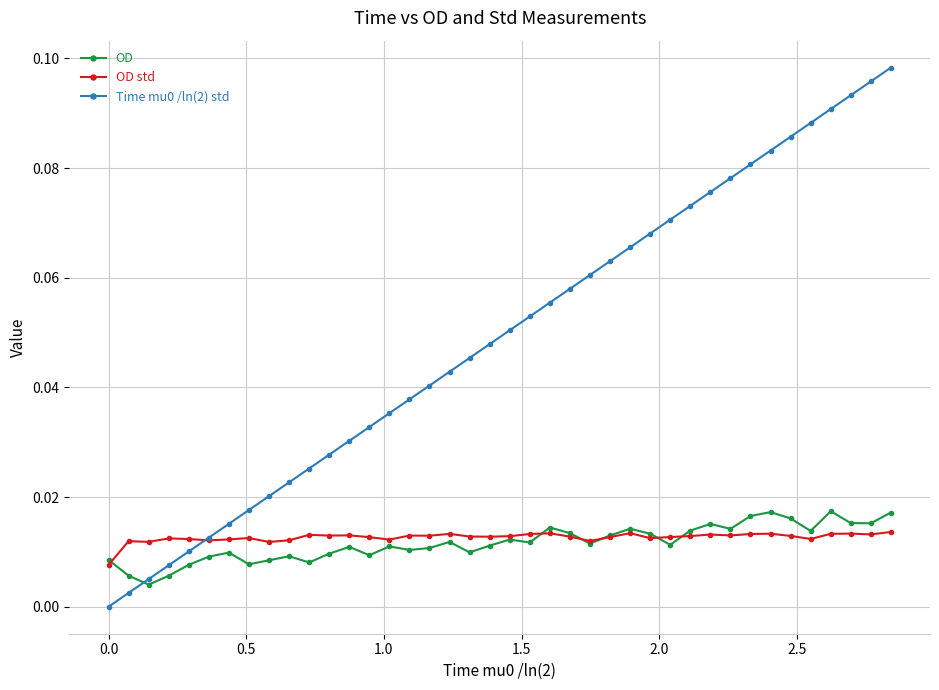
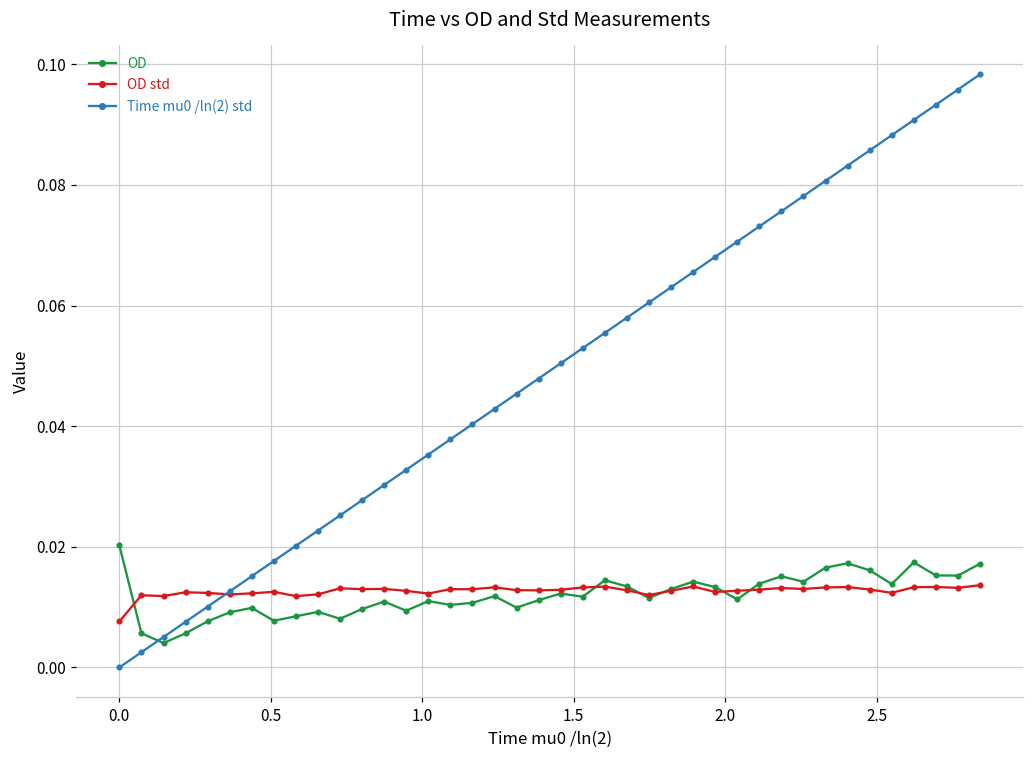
  {
    "OD": {
-     "0.0": 0.009
+     "0.0": 0.020
    },
    "OD std": {
      "0.0": 0.008
    },
    "Time mu0 /ln(2) std": {
      "0.0": 0.000
    }
  }
